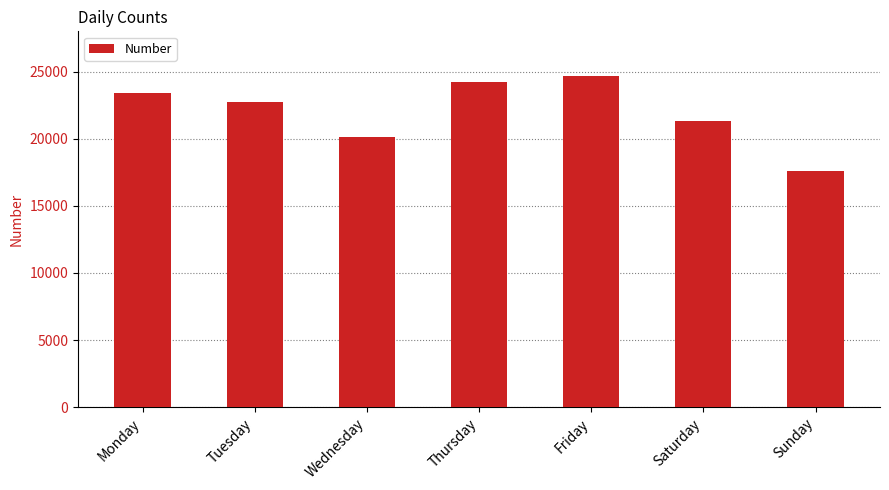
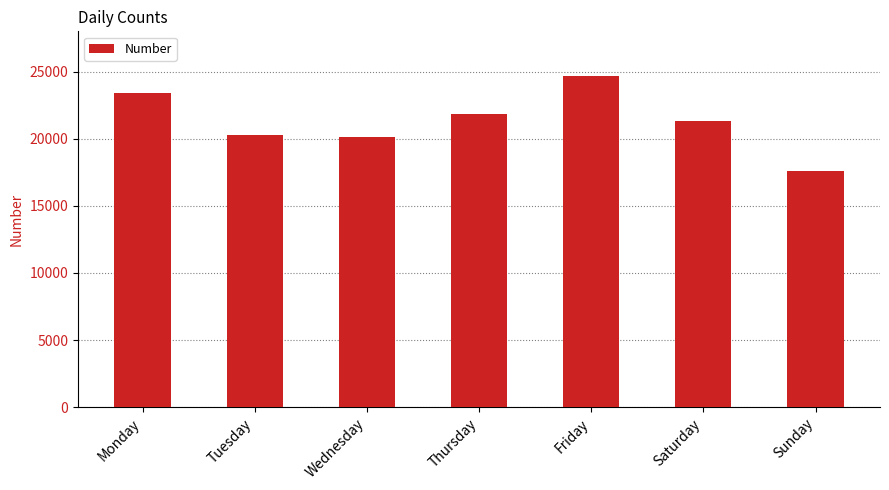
  {
    "Monday": 23400,
-   "Tuesday": 22700,
+   "Tuesday": 20300,
    "Wednesday": 20100,
-   "Thursday": 24200,
+   "Thursday": 21900,
    "Friday": 24600,
    "Saturday": 21300,
    "Sunday": 17600
  }
